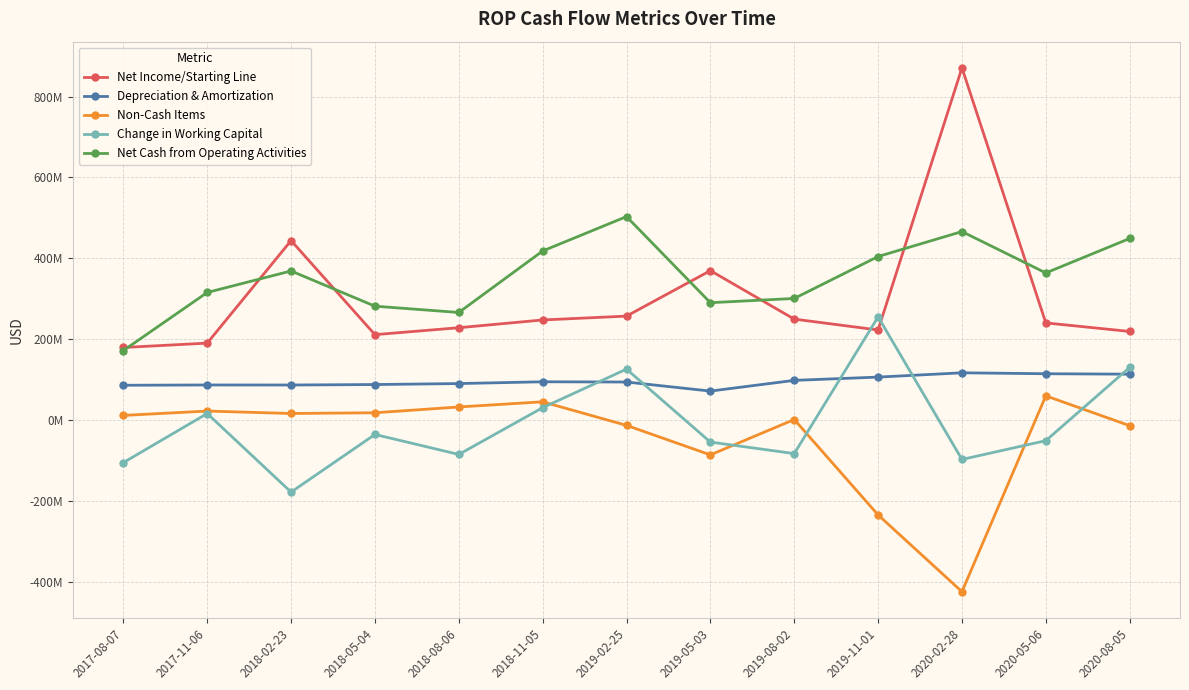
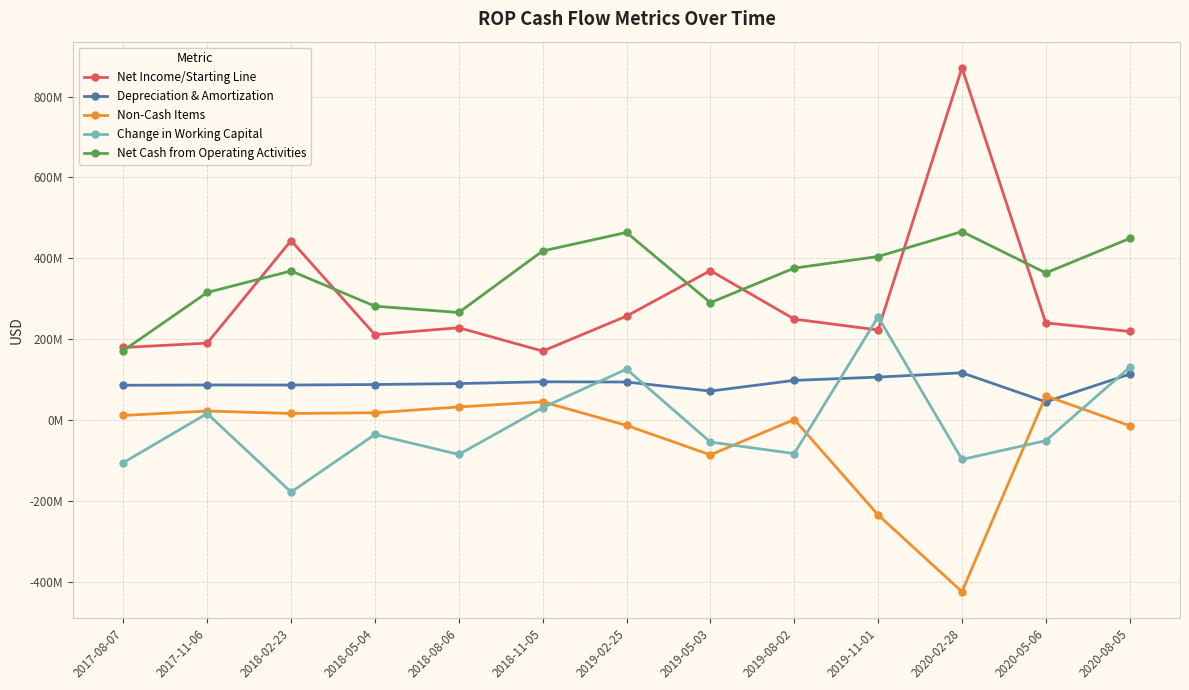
  {
    "Net Income/Starting Line": {
      "2017-08-07": 180000000,
      "2017-11-06": 190000000,
      "2018-02-23": 440000000,
      "2018-05-04": 210000000,
      "2018-08-06": 230000000,
-     "2018-11-05": 250000000,
+     "2018-11-05": 170000000,
      "2019-02-25": 260000000,
      "2019-05-03": 370000000,
      "2019-08-02": 250000000,
      "2019-11-01": 220000000,
      "2020-02-28": 870000000,
      "2020-05-06": 240000000,
      "2020-08-05": 220000000
    },
    "Depreciation & Amortization": {
      "2017-08-07": 90000000,
      "2017-11-06": 90000000,
      "2018-02-23": 90000000,
      "2018-05-04": 90000000,
      "2018-08-06": 90000000,
      "2018-11-05": 90000000,
      "2019-02-25": 90000000,
      "2019-05-03": 70000000,
      "2019-08-02": 100000000,
      "2019-11-01": 110000000,
      "2020-02-28": 120000000,
-     "2020-05-06": 110000000,
+     "2020-05-06": 50000000,
      "2020-08-05": 110000000
    },
    "Non-Cash Items": {
      "2017-08-07": 10000000,
      "2018-02-23": 20000000,
      "2018-05-04": 20000000,
      "2018-08-06": 30000000,
      "2018-11-05": 50000000,
      "2019-02-25": -10000000,
      "2019-05-03": -90000000,
      "2019-08-02": 0,
      "2019-11-01": -230000000,
      "2020-02-28": -420000000,
      "2020-05-06": 60000000,
      "2020-08-05": -10000000
    },
    "Change in Working Capital": {
      "2017-08-07": -110000000,
      "2018-02-23": -180000000,
      "2018-05-04": -40000000,
      "2018-08-06": -90000000,
      "2018-11-05": 30000000,
      "2019-02-25": 130000000,
      "2019-05-03": -50000000,
      "2019-08-02": -80000000,
      "2019-11-01": 260000000,
      "2020-02-28": -100000000,
      "2020-05-06": -50000000,
      "2020-08-05": 130000000
    },
    "Net Cash from Operating Activities": {
      "2017-08-07": 170000000,
      "2017-11-06": 320000000,
      "2018-02-23": 370000000,
      "2018-05-04": 280000000,
      "2018-08-06": 270000000,
      "2018-11-05": 420000000,
-     "2019-02-25": 500000000,
+     "2019-02-25": 460000000,
      "2019-05-03": 290000000,
-     "2019-08-02": 300000000,
+     "2019-08-02": 380000000,
      "2019-11-01": 400000000,
      "2020-02-28": 470000000,
      "2020-05-06": 360000000,
      "2020-08-05": 450000000
    }
  }
